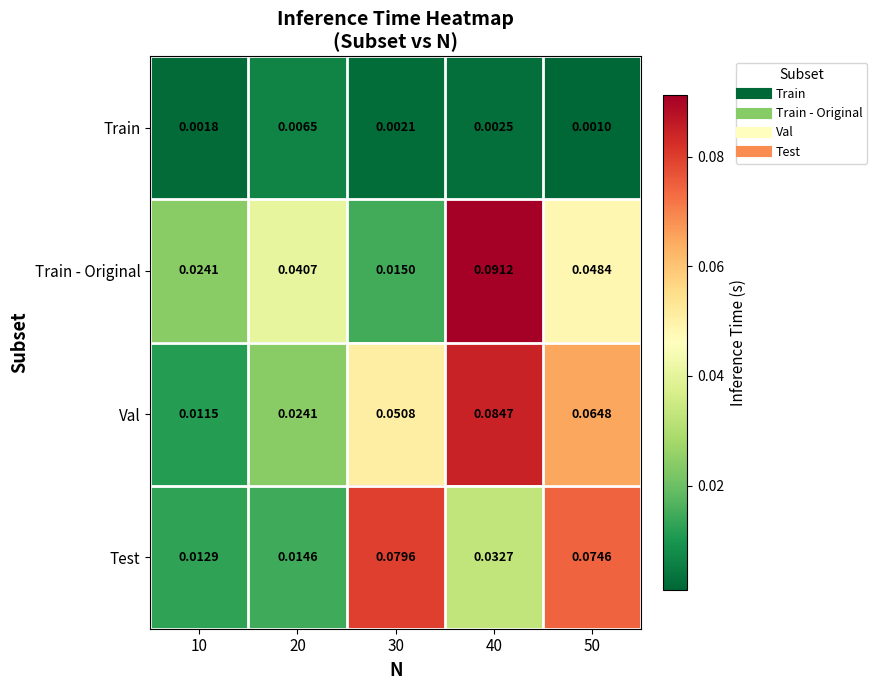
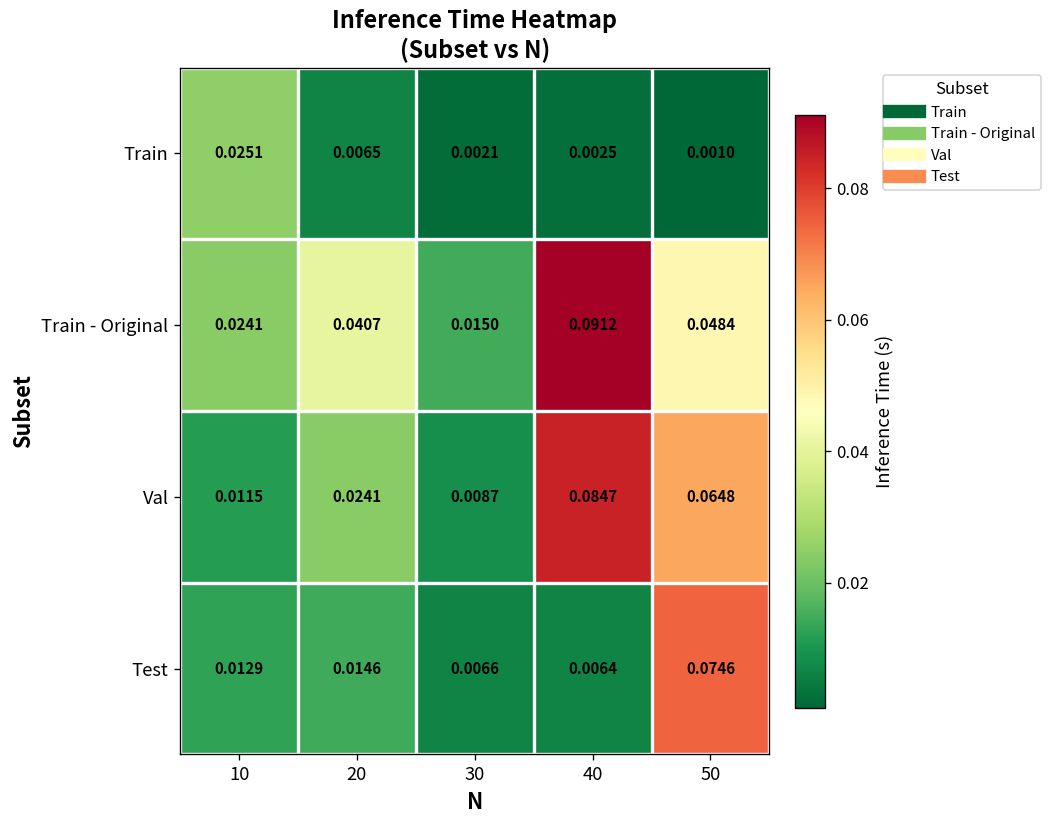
  {
    "Train": {
-     "10": 0.0018,
+     "10": 0.0251,
      "20": 0.0065,
      "30": 0.0021,
      "40": 0.0025,
      "50": 0.0010
    },
    "Train - Original": {
      "10": 0.0241,
      "20": 0.0407,
      "30": 0.0150,
      "40": 0.0912,
      "50": 0.0484
    },
    "Val": {
      "10": 0.0115,
      "20": 0.0241,
-     "30": 0.0508,
+     "30": 0.0087,
      "40": 0.0847,
      "50": 0.0648
    },
    "Test": {
      "10": 0.0129,
      "20": 0.0146,
-     "30": 0.0796,
-     "40": 0.0327,
+     "30": 0.0066,
+     "40": 0.0064,
      "50": 0.0746
    }
  }
